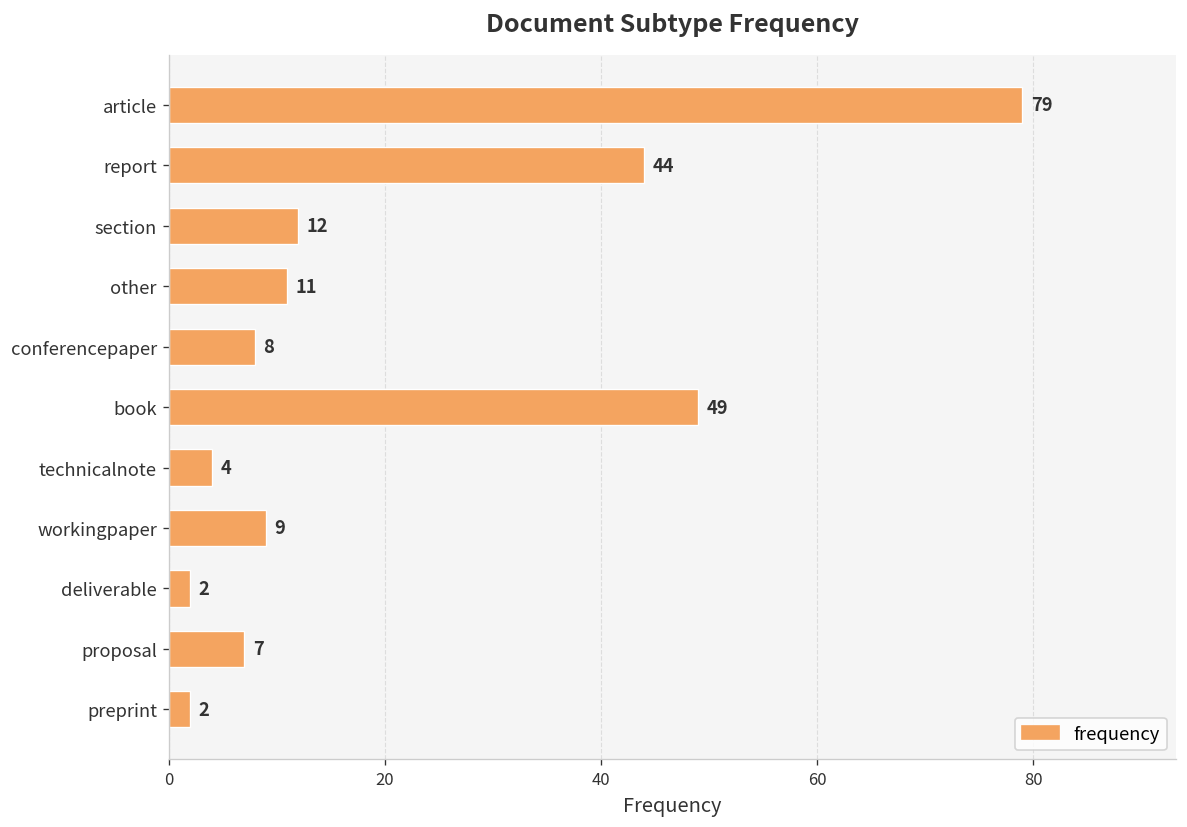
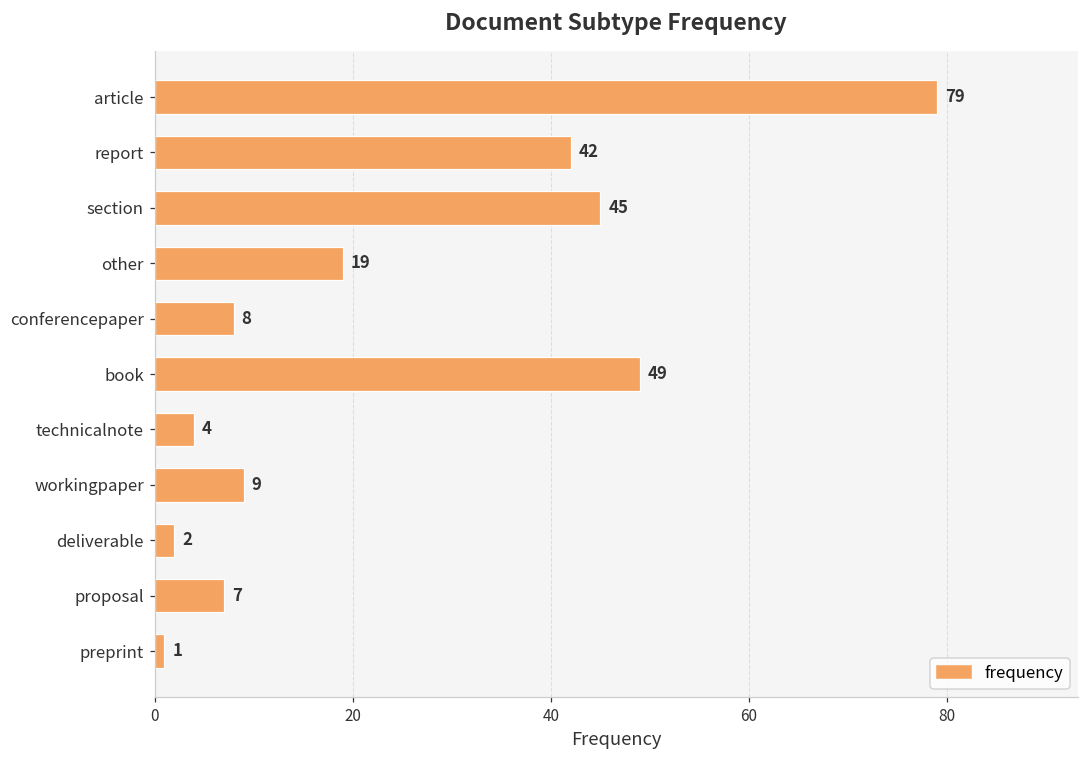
  {
    "article": 79,
-   "report": 44,
-   "section": 12,
-   "other": 11,
+   "report": 42,
+   "section": 45,
+   "other": 19,
    "conferencepaper": 8,
    "book": 49,
    "technicalnote": 4,
    "workingpaper": 9,
    "deliverable": 2,
    "proposal": 7,
-   "preprint": 2
+   "preprint": 1
  }
